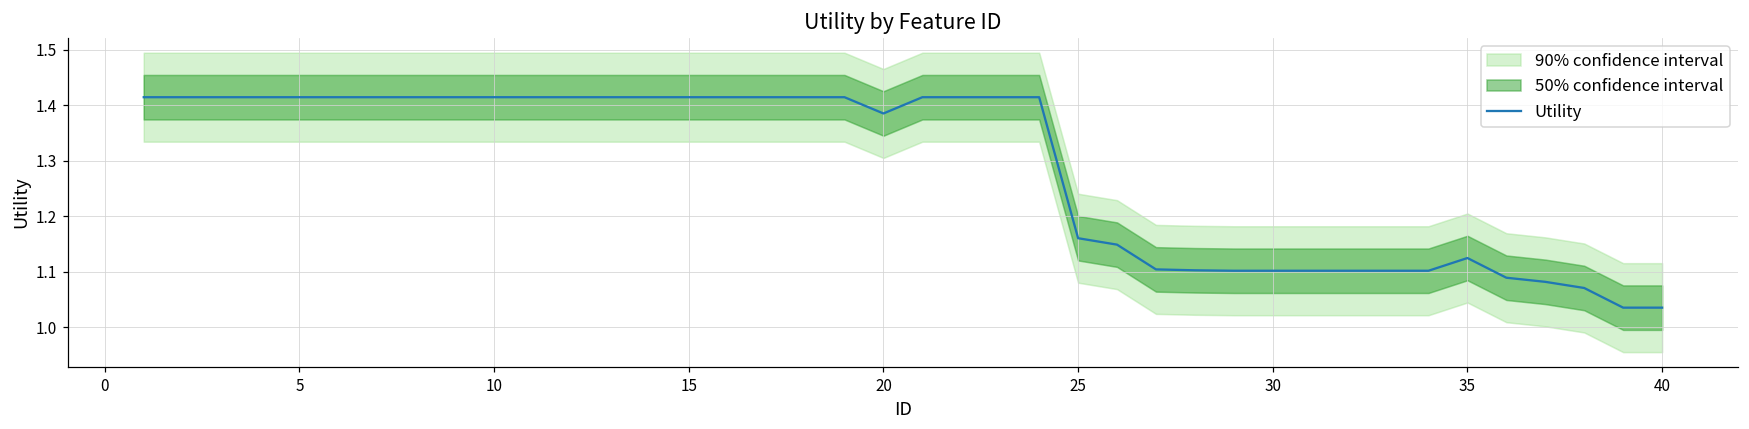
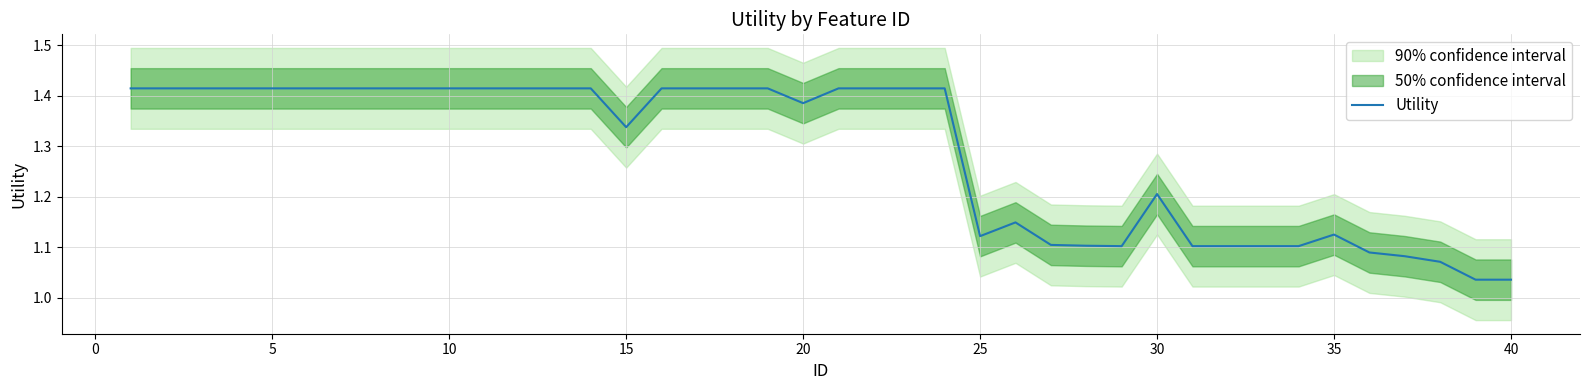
  {
    "Utility": {
      "5": 1.41,
      "10": 1.41,
-     "15": 1.41,
+     "15": 1.34,
      "20": 1.38,
-     "25": 1.16,
-     "30": 1.10,
+     "25": 1.12,
+     "30": 1.21,
      "35": 1.12,
      "40": 1.04
    }
  }
